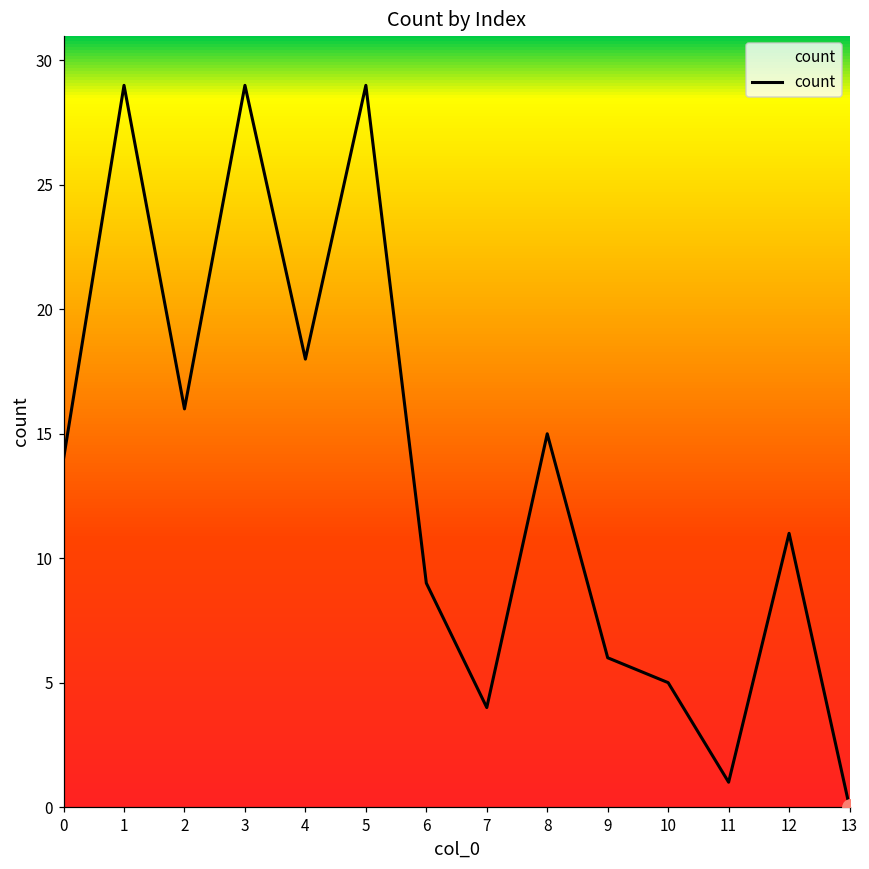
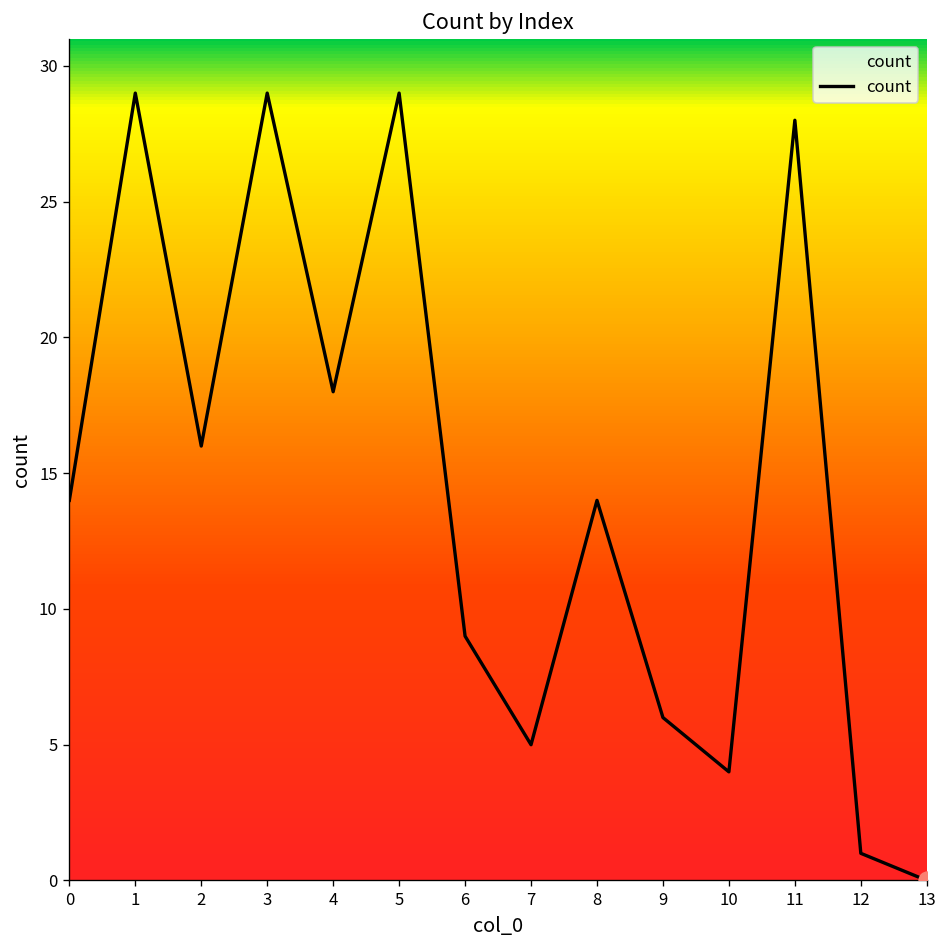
  {
    "count": {
      "0": 14,
      "1": 29,
      "2": 16,
      "3": 29,
      "4": 18,
      "5": 29,
      "6": 9,
-     "7": 4,
-     "8": 15,
+     "7": 5,
+     "8": 14,
      "9": 6,
-     "10": 5,
-     "11": 1,
-     "12": 11
+     "10": 4,
+     "11": 28,
+     "12": 1
    }
  }
